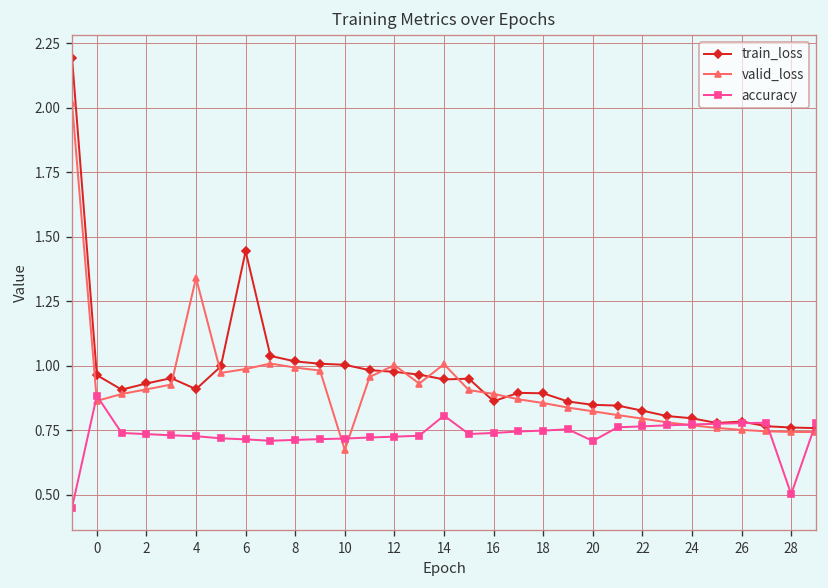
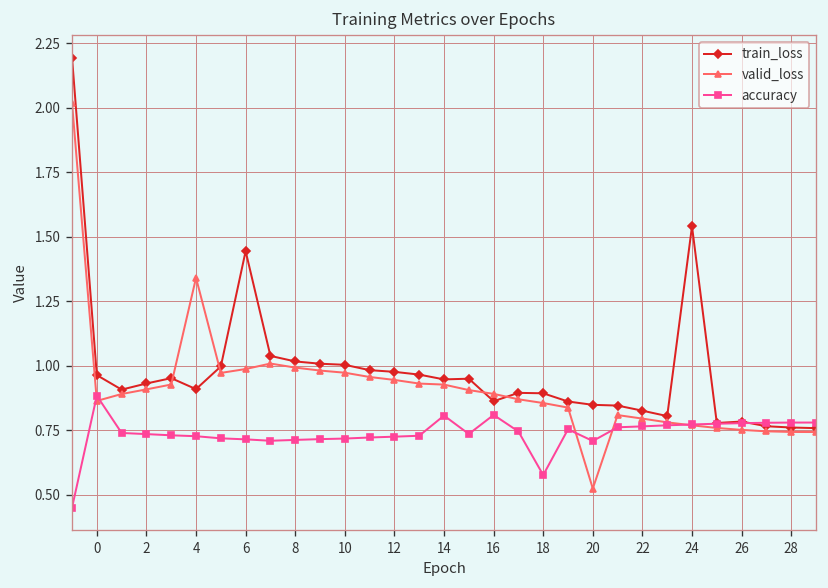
  {
    "train_loss": {
      "0": 0.96,
      "2": 0.93,
      "4": 0.91,
      "6": 1.44,
      "8": 1.02,
      "10": 1.00,
      "12": 0.98,
      "14": 0.95,
      "16": 0.86,
      "18": 0.89,
      "20": 0.85,
      "22": 0.83,
-     "24": 0.80,
+     "24": 1.54,
      "28": 0.76
    },
    "valid_loss": {
      "0": 0.86,
      "2": 0.91,
      "4": 1.34,
      "6": 0.99,
      "8": 0.99,
-     "10": 0.67,
-     "12": 1.00,
-     "14": 1.01,
+     "10": 0.97,
+     "12": 0.94,
+     "14": 0.93,
      "16": 0.89,
      "18": 0.86,
-     "20": 0.82,
+     "20": 0.52,
      "22": 0.79,
      "26": 0.75,
      "28": 0.74
    },
    "accuracy": {
      "0": 0.88,
      "2": 0.73,
      "4": 0.73,
      "6": 0.71,
      "8": 0.71,
      "10": 0.72,
      "12": 0.72,
      "14": 0.81,
-     "16": 0.74,
-     "18": 0.75,
+     "16": 0.81,
+     "18": 0.58,
      "20": 0.71,
      "22": 0.76,
-     "28": 0.50
+     "28": 0.78
    }
  }
